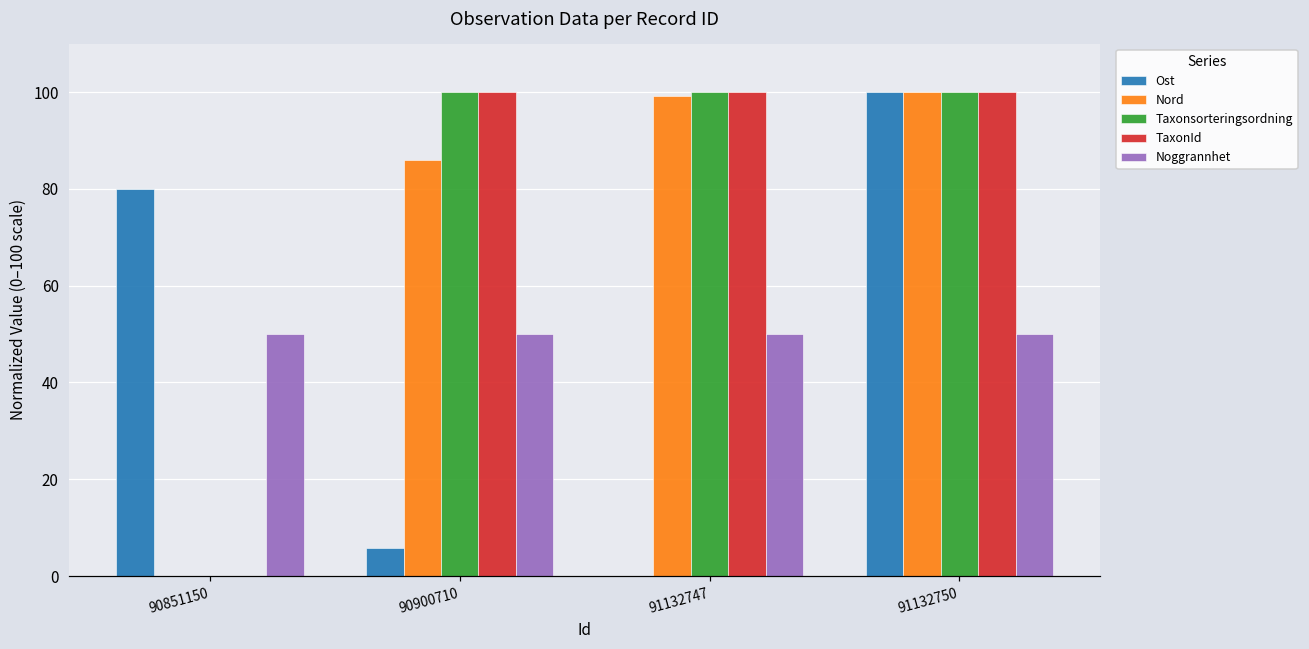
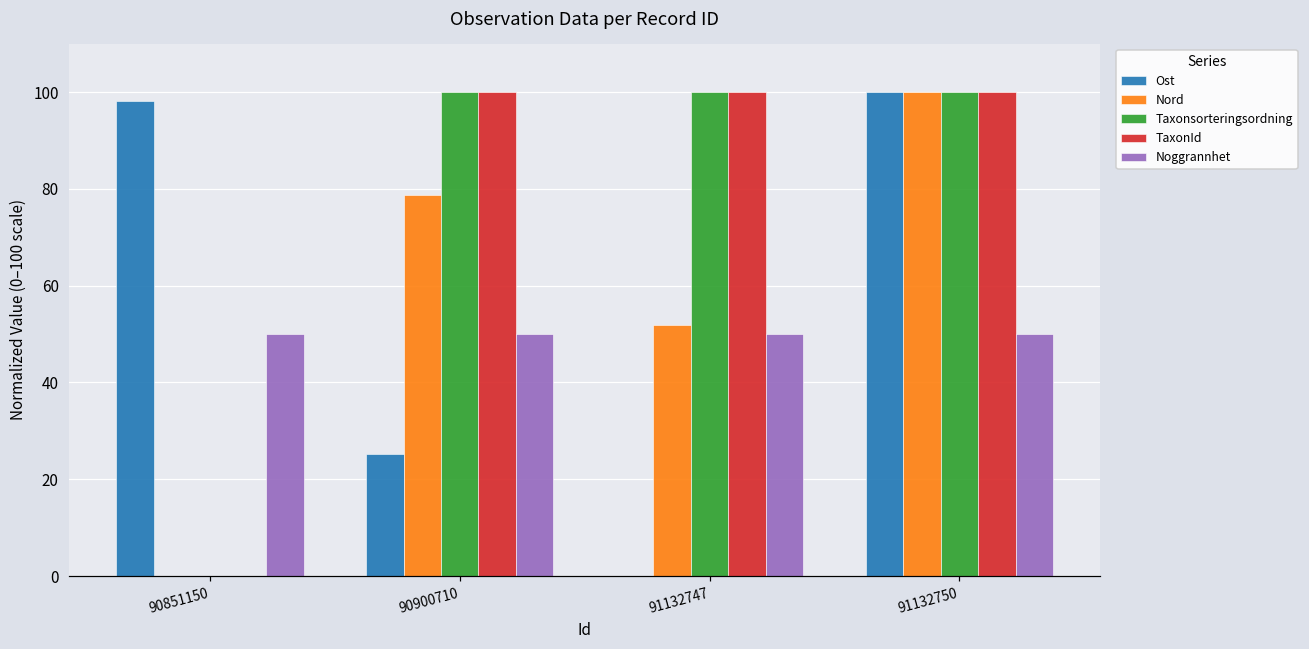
  {
    "Ost": {
-     "90851150": 80,
-     "90900710": 6,
+     "90851150": 98,
+     "90900710": 25,
      "91132747": 0,
      "91132750": 100
    },
    "Nord": {
      "90851150": 0,
-     "90900710": 86,
-     "91132747": 99,
+     "90900710": 79,
+     "91132747": 52,
      "91132750": 100
    },
    "Taxonsorteringsordning": {
      "90851150": 0,
      "90900710": 100,
      "91132747": 100,
      "91132750": 100
    },
    "TaxonId": {
      "90851150": 0,
      "90900710": 100,
      "91132747": 100,
      "91132750": 100
    },
    "Noggrannhet": {
      "90851150": 50,
      "90900710": 50,
      "91132747": 50,
      "91132750": 50
    }
  }
